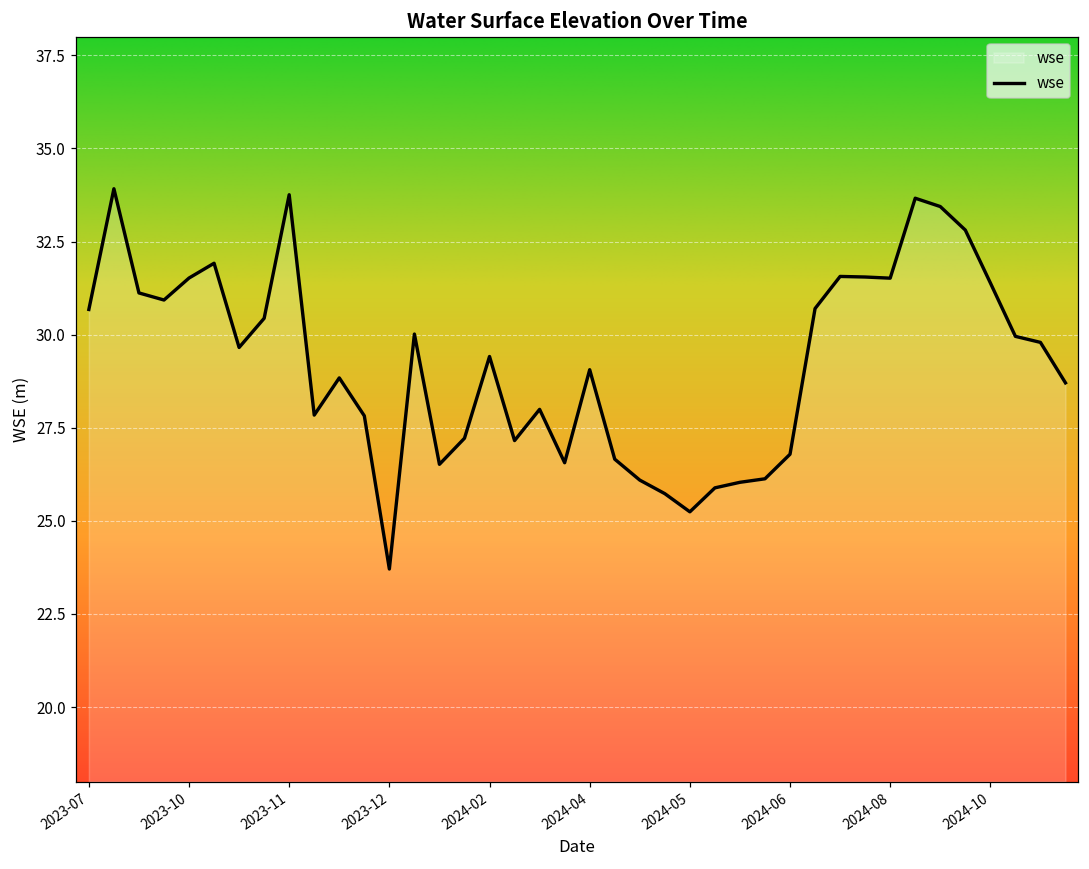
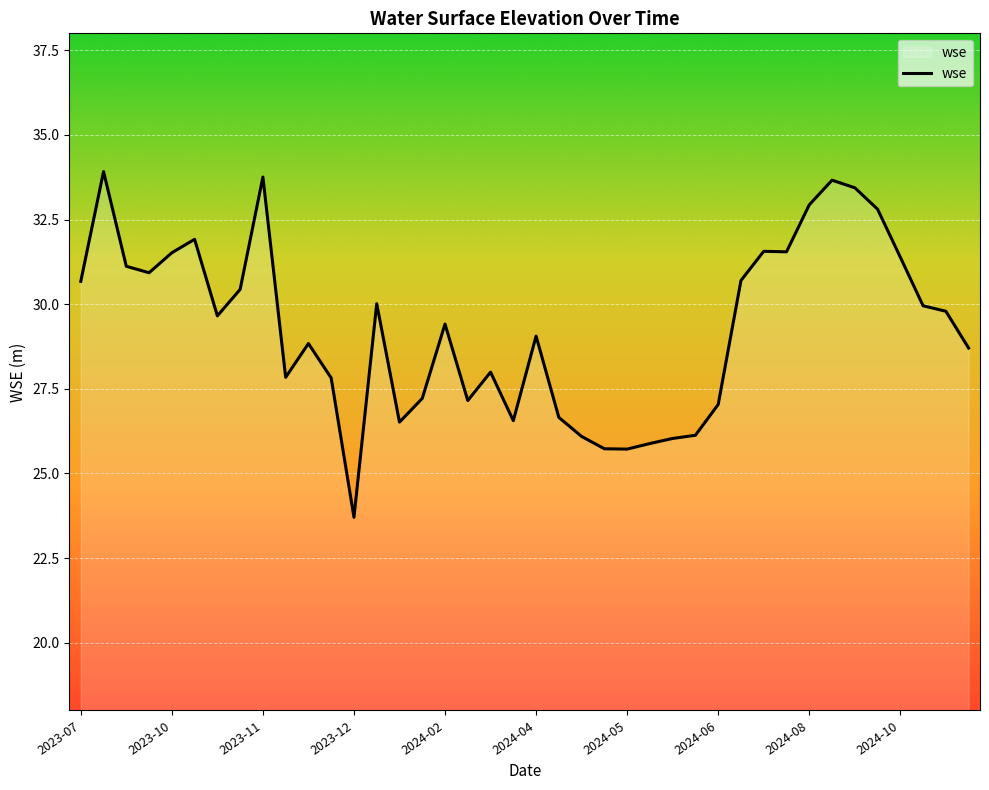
  {
    "2023-07": 30.7,
    "2023-10": 31.5,
    "2023-11": 33.8,
    "2023-12": 23.7,
    "2024-02": 29.4,
    "2024-04": 29.1,
-   "2024-05": 25.2,
-   "2024-06": 26.8,
-   "2024-08": 31.5,
+   "2024-05": 25.7,
+   "2024-06": 27.0,
+   "2024-08": 32.9,
    "2024-10": 31.4
  }
